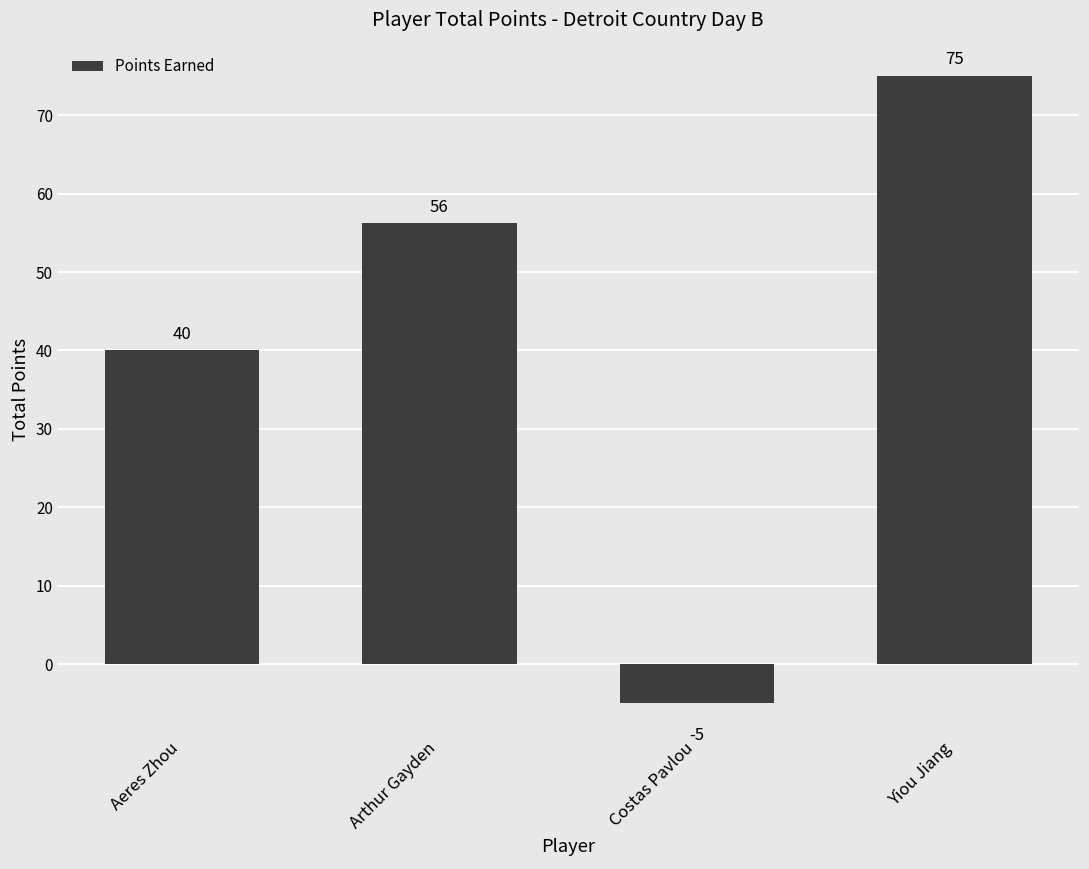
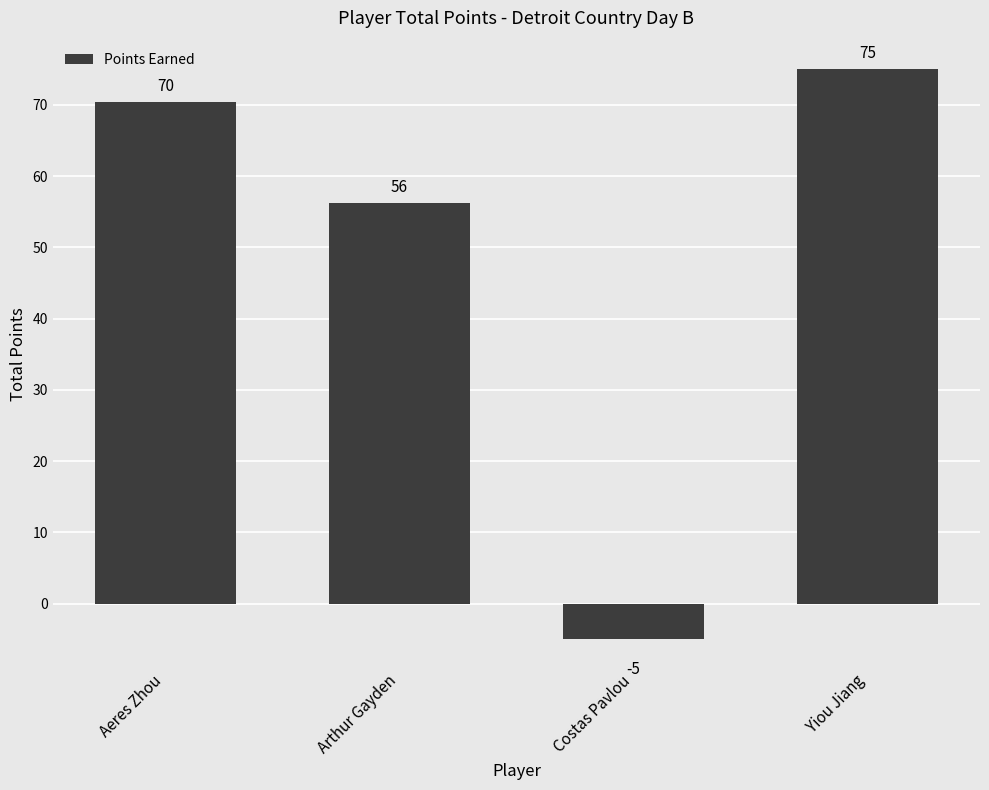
  {
-   "Aeres Zhou": 40,
+   "Aeres Zhou": 70,
    "Arthur Gayden": 56,
    "Costas Pavlou": -5,
    "Yiou Jiang": 75
  }
